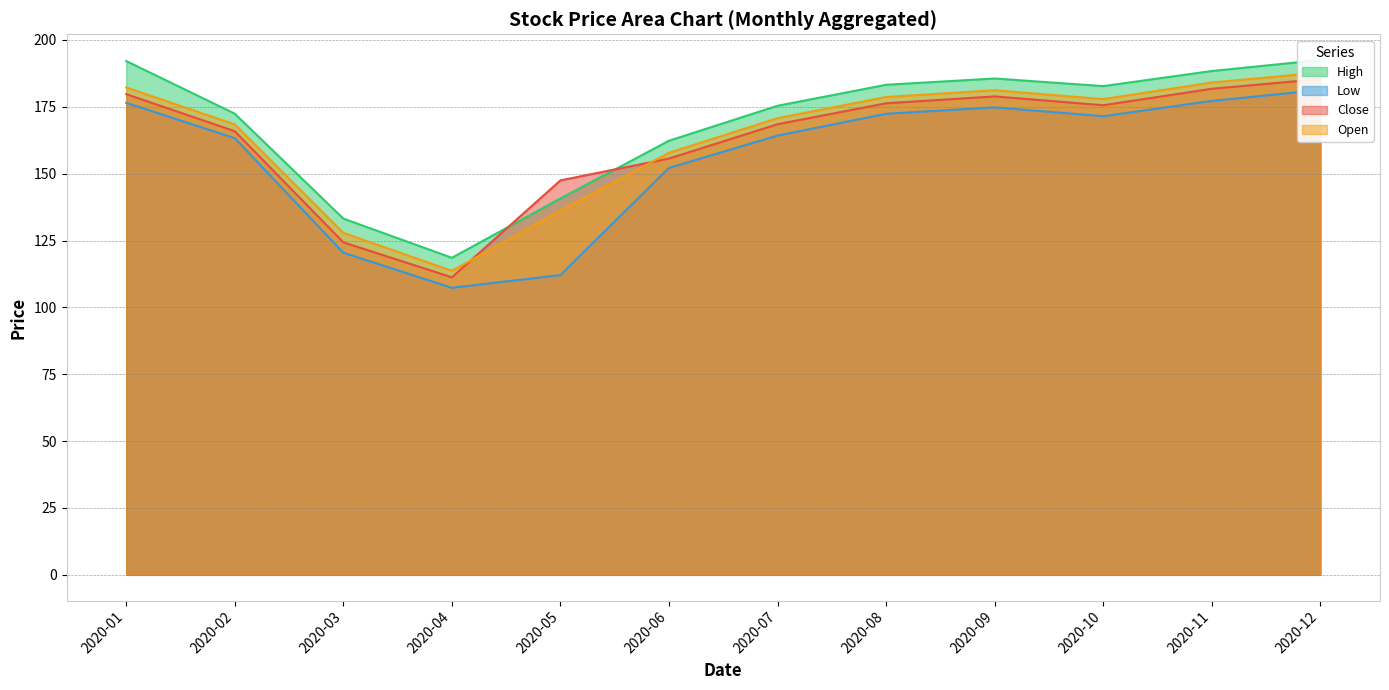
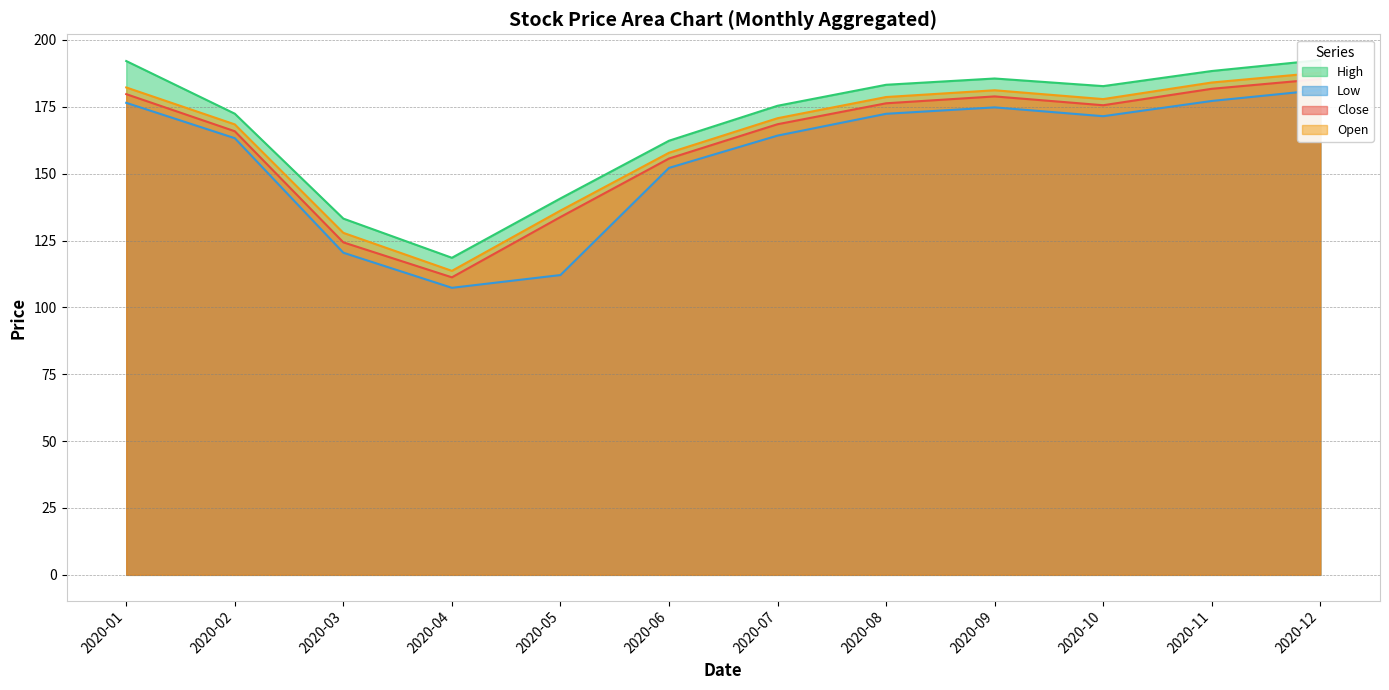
  {
    "High": {
      "2020-01": 192,
      "2020-02": 172,
      "2020-03": 133,
      "2020-04": 119,
      "2020-05": 141,
      "2020-06": 162,
      "2020-07": 175,
      "2020-08": 183,
      "2020-09": 186,
      "2020-10": 183,
      "2020-11": 188
    },
    "Low": {
      "2020-01": 177,
      "2020-02": 163,
      "2020-03": 120,
      "2020-04": 107,
      "2020-05": 112,
      "2020-06": 152,
      "2020-07": 164,
      "2020-08": 172,
      "2020-09": 175,
      "2020-10": 172,
      "2020-11": 177
    },
    "Close": {
      "2020-01": 180,
      "2020-02": 166,
      "2020-03": 124,
      "2020-04": 111,
-     "2020-05": 148,
+     "2020-05": 134,
      "2020-06": 156,
      "2020-07": 169,
      "2020-08": 176,
      "2020-09": 179,
      "2020-10": 176,
      "2020-11": 182
    },
    "Open": {
      "2020-01": 182,
      "2020-02": 168,
      "2020-03": 128,
      "2020-04": 114,
      "2020-05": 136,
      "2020-06": 158,
      "2020-07": 171,
      "2020-08": 179,
      "2020-09": 181,
      "2020-10": 178,
      "2020-11": 184
    }
  }
